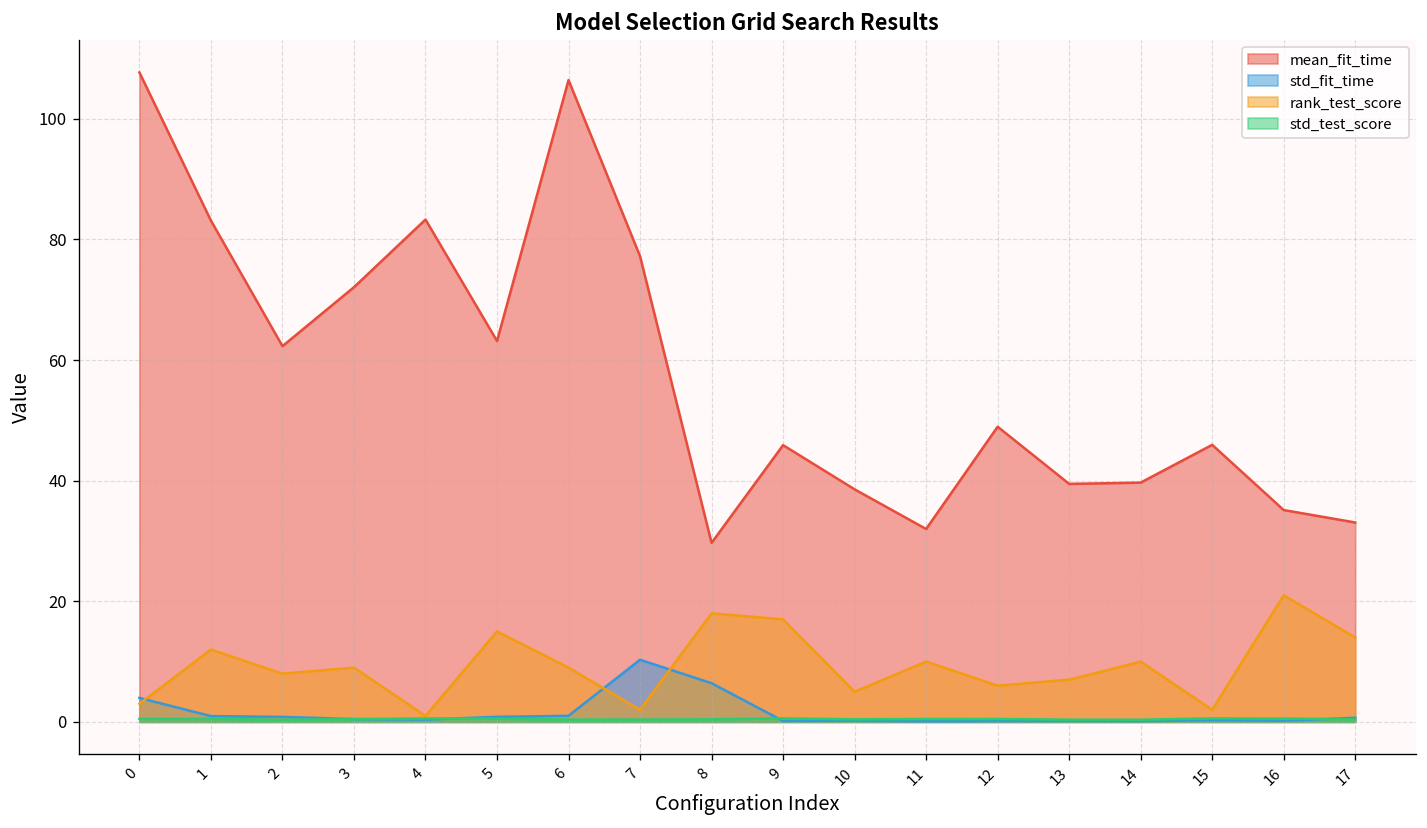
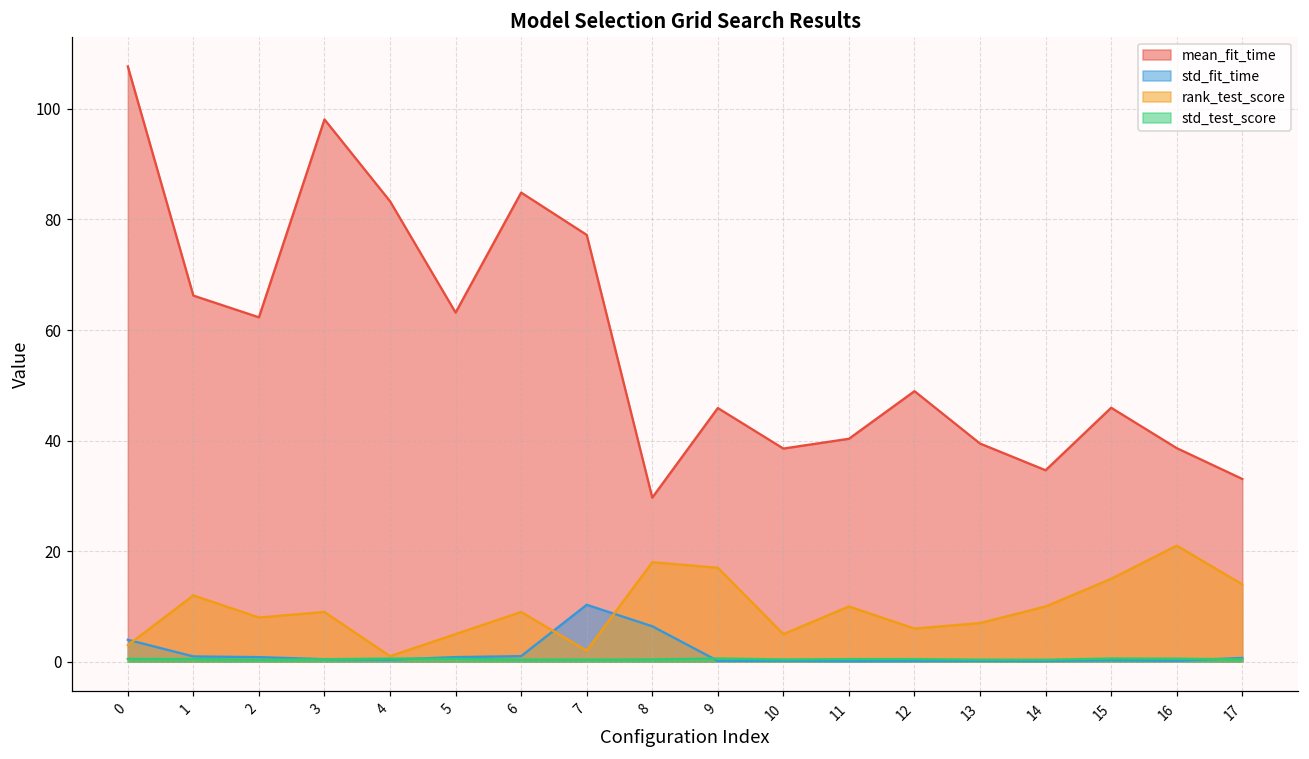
  {
    "mean_fit_time": {
      "0": 108,
-     "1": 83,
+     "1": 66,
      "2": 62,
-     "3": 72,
+     "3": 98,
      "4": 83,
      "5": 63,
-     "6": 106,
+     "6": 85,
      "7": 77,
      "8": 30,
      "9": 46,
      "10": 39,
-     "11": 32,
+     "11": 40,
      "12": 49,
      "13": 39,
-     "14": 40,
+     "14": 35,
      "15": 46,
-     "16": 35,
+     "16": 39,
      "17": 33
    },
    "std_fit_time": {
      "0": 4,
      "6": 1,
      "7": 10,
      "8": 6
    },
    "rank_test_score": {
      "0": 3,
      "1": 12,
      "2": 8,
      "3": 9,
-     "5": 15,
+     "5": 5,
      "6": 9,
      "7": 2,
      "8": 18,
      "9": 17,
      "10": 5,
      "11": 10,
      "12": 6,
      "13": 7,
      "14": 10,
-     "15": 2,
+     "15": 15,
      "16": 21,
      "17": 14
    },
    "std_test_score": {
      "0": 1,
      "6": 0,
      "7": 0,
      "8": 0
    }
  }
